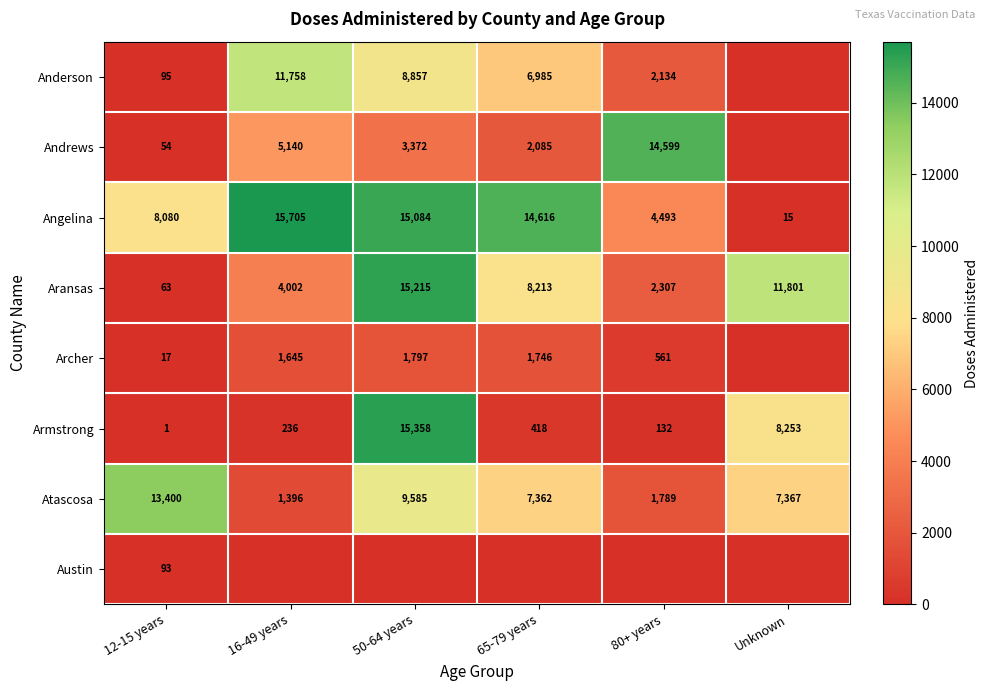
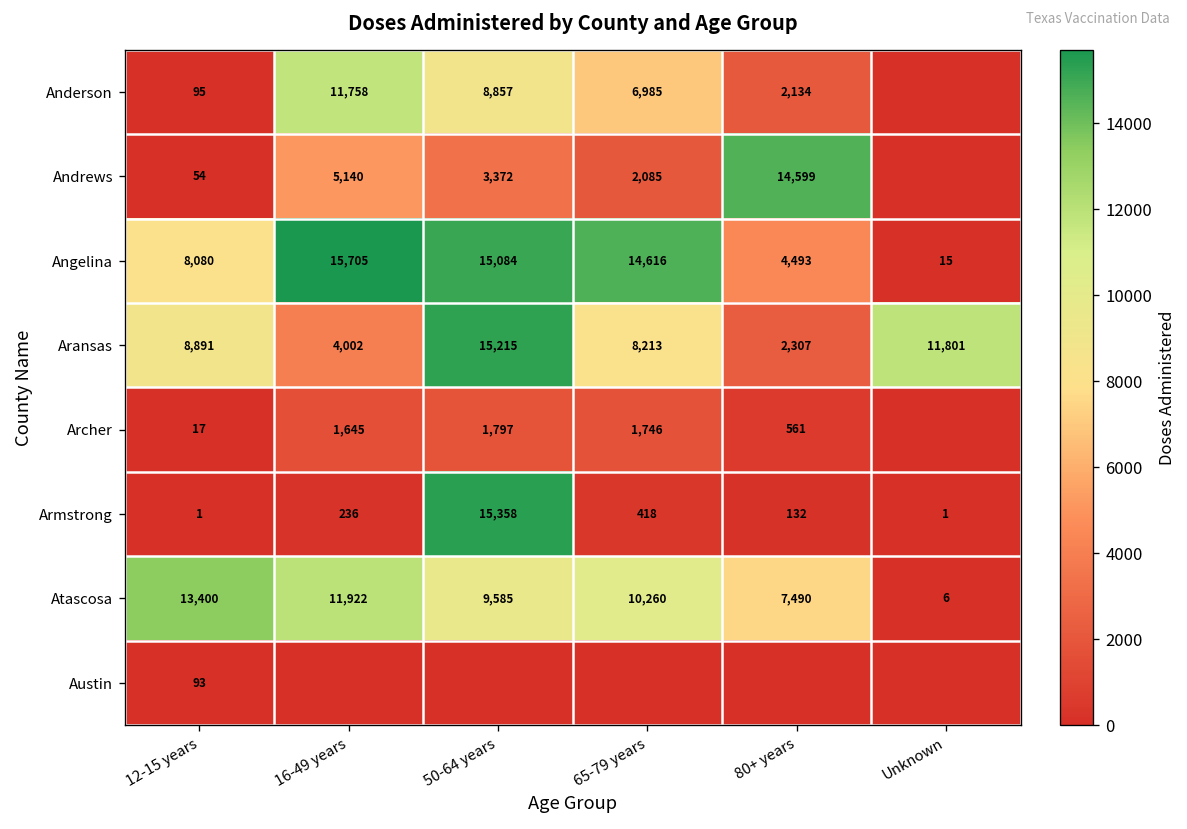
  {
    "Anderson": {
      "12-15 years": "95",
      "16-49 years": "11,758",
      "50-64 years": "8,857",
      "65-79 years": "6,985",
      "80+ years": "2,134"
    },
    "Andrews": {
      "12-15 years": "54",
      "16-49 years": "5,140",
      "50-64 years": "3,372",
      "65-79 years": "2,085",
      "80+ years": "14,599"
    },
    "Angelina": {
      "12-15 years": "8,080",
      "16-49 years": "15,705",
      "50-64 years": "15,084",
      "65-79 years": "14,616",
      "80+ years": "4,493",
      "Unknown": "15"
    },
    "Aransas": {
-     "12-15 years": "63",
+     "12-15 years": "8,891",
      "16-49 years": "4,002",
      "50-64 years": "15,215",
      "65-79 years": "8,213",
      "80+ years": "2,307",
      "Unknown": "11,801"
    },
    "Archer": {
      "12-15 years": "17",
      "16-49 years": "1,645",
      "50-64 years": "1,797",
      "65-79 years": "1,746",
      "80+ years": "561"
    },
    "Armstrong": {
      "12-15 years": "1",
      "16-49 years": "236",
      "50-64 years": "15,358",
      "65-79 years": "418",
      "80+ years": "132",
-     "Unknown": "8,253"
+     "Unknown": "1"
    },
    "Atascosa": {
      "12-15 years": "13,400",
-     "16-49 years": "1,396",
+     "16-49 years": "11,922",
      "50-64 years": "9,585",
-     "65-79 years": "7,362",
-     "80+ years": "1,789",
-     "Unknown": "7,367"
+     "65-79 years": "10,260",
+     "80+ years": "7,490",
+     "Unknown": "6"
    },
    "Austin": {
      "12-15 years": "93"
    }
  }
